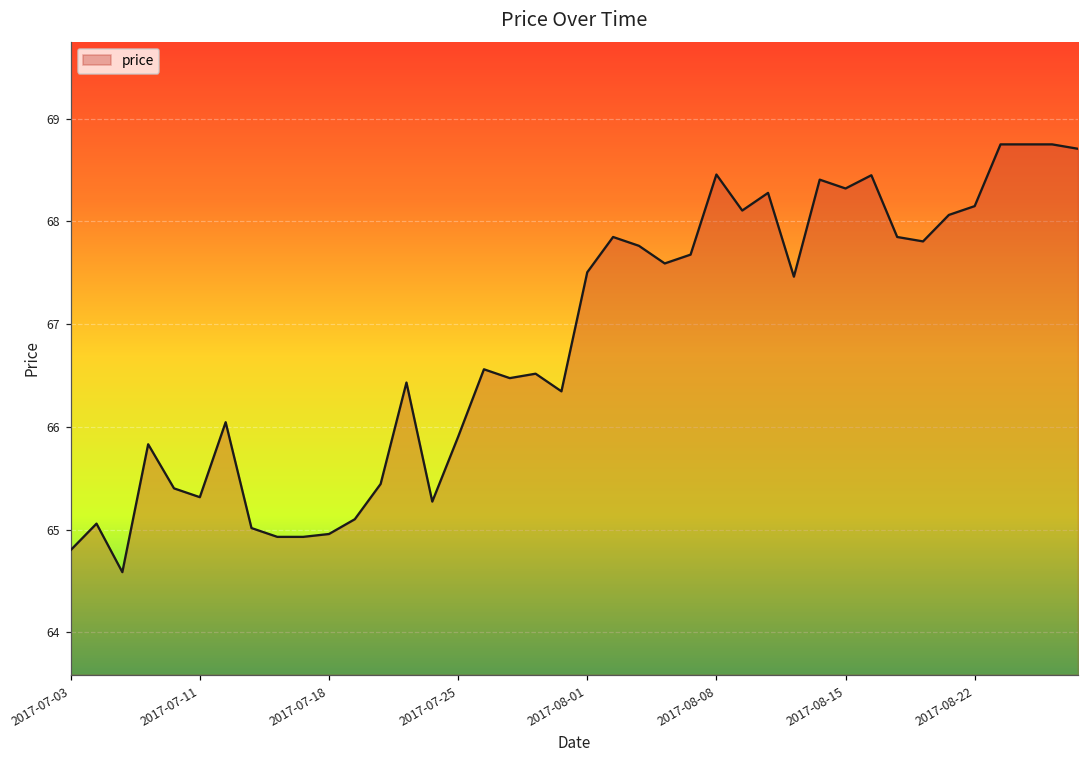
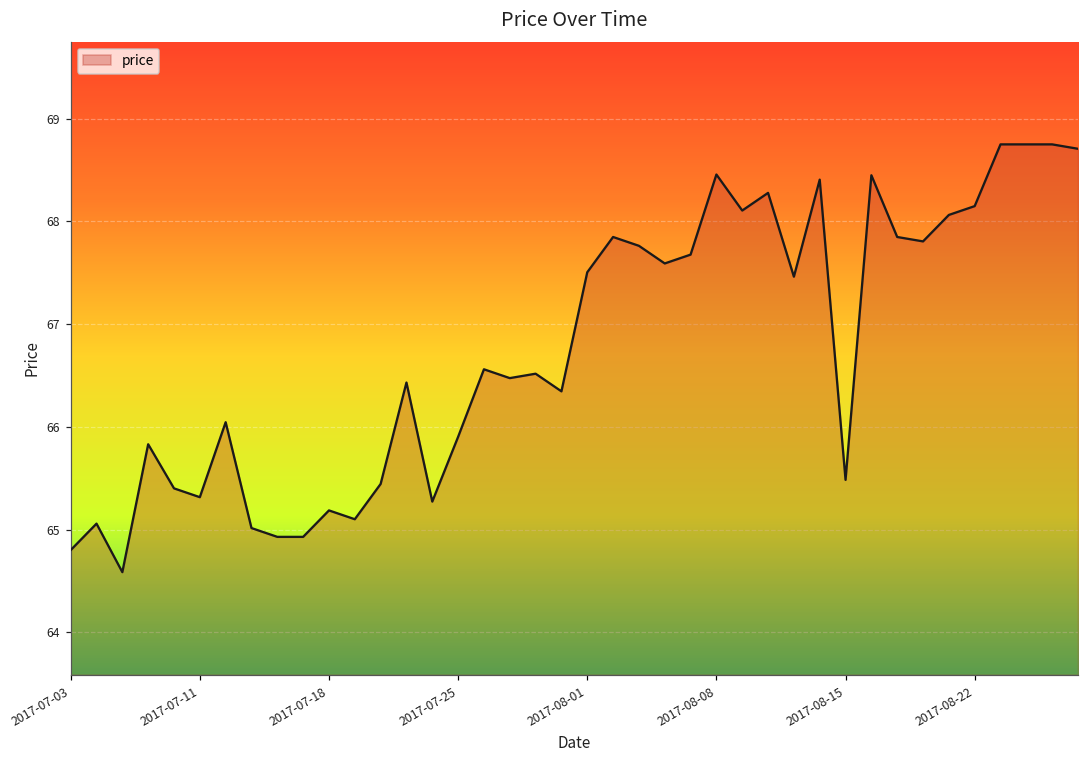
  {
    "2017-07-03": 64.8,
    "2017-07-11": 65.3,
-   "2017-07-18": 65.0,
+   "2017-07-18": 65.2,
    "2017-07-25": 65.9,
    "2017-08-01": 67.5,
    "2017-08-08": 68.5,
-   "2017-08-15": 68.3,
+   "2017-08-15": 65.5,
    "2017-08-22": 68.1
  }
